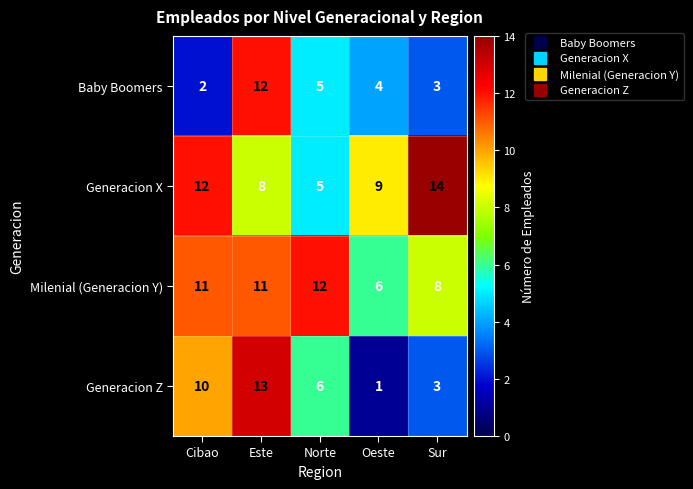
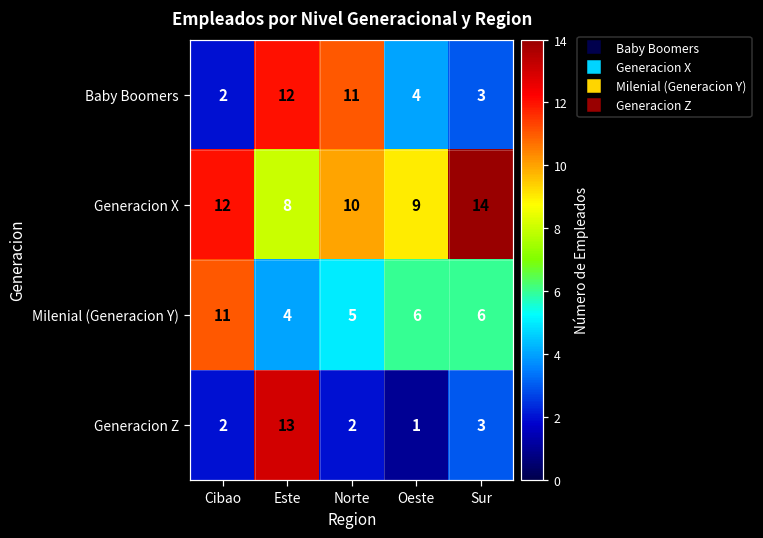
  {
    "Baby Boomers": {
      "Cibao": 2,
      "Este": 12,
-     "Norte": 5,
+     "Norte": 11,
      "Oeste": 4,
      "Sur": 3
    },
    "Generacion X": {
      "Cibao": 12,
      "Este": 8,
-     "Norte": 5,
+     "Norte": 10,
      "Oeste": 9,
      "Sur": 14
    },
    "Milenial (Generacion Y)": {
      "Cibao": 11,
-     "Este": 11,
-     "Norte": 12,
+     "Este": 4,
+     "Norte": 5,
      "Oeste": 6,
-     "Sur": 8
+     "Sur": 6
    },
    "Generacion Z": {
-     "Cibao": 10,
+     "Cibao": 2,
      "Este": 13,
-     "Norte": 6,
+     "Norte": 2,
      "Oeste": 1,
      "Sur": 3
    }
  }
